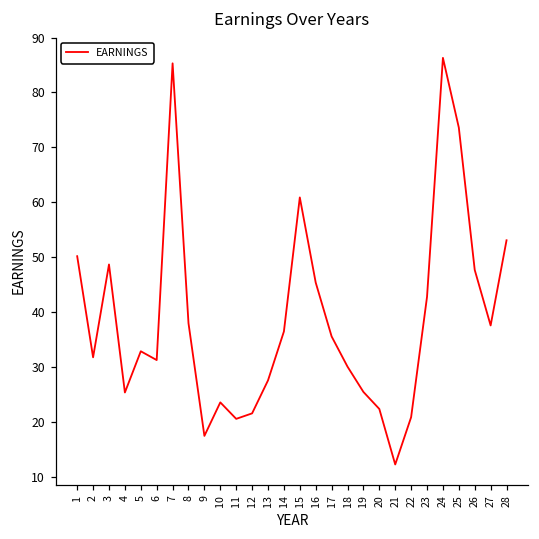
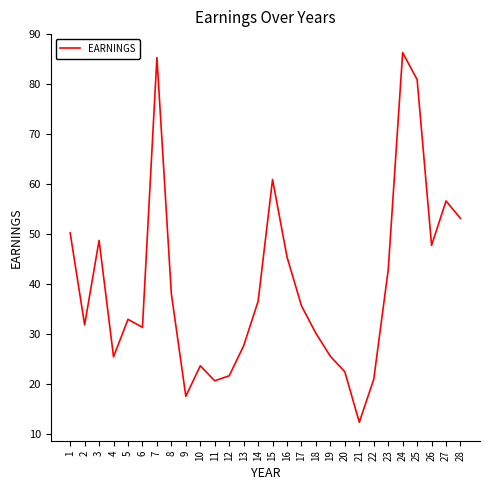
  {
    "1": 50,
    "2": 32,
    "3": 49,
    "4": 25,
    "5": 33,
    "6": 31,
    "7": 85,
    "8": 38,
    "9": 18,
    "10": 24,
    "11": 21,
    "12": 22,
    "13": 28,
    "14": 37,
    "15": 61,
    "16": 45,
    "17": 36,
    "18": 30,
    "19": 26,
    "20": 22,
    "21": 12,
    "22": 21,
    "23": 43,
    "24": 86,
-   "25": 74,
+   "25": 81,
    "26": 48,
-   "27": 38,
+   "27": 57,
    "28": 53
  }
